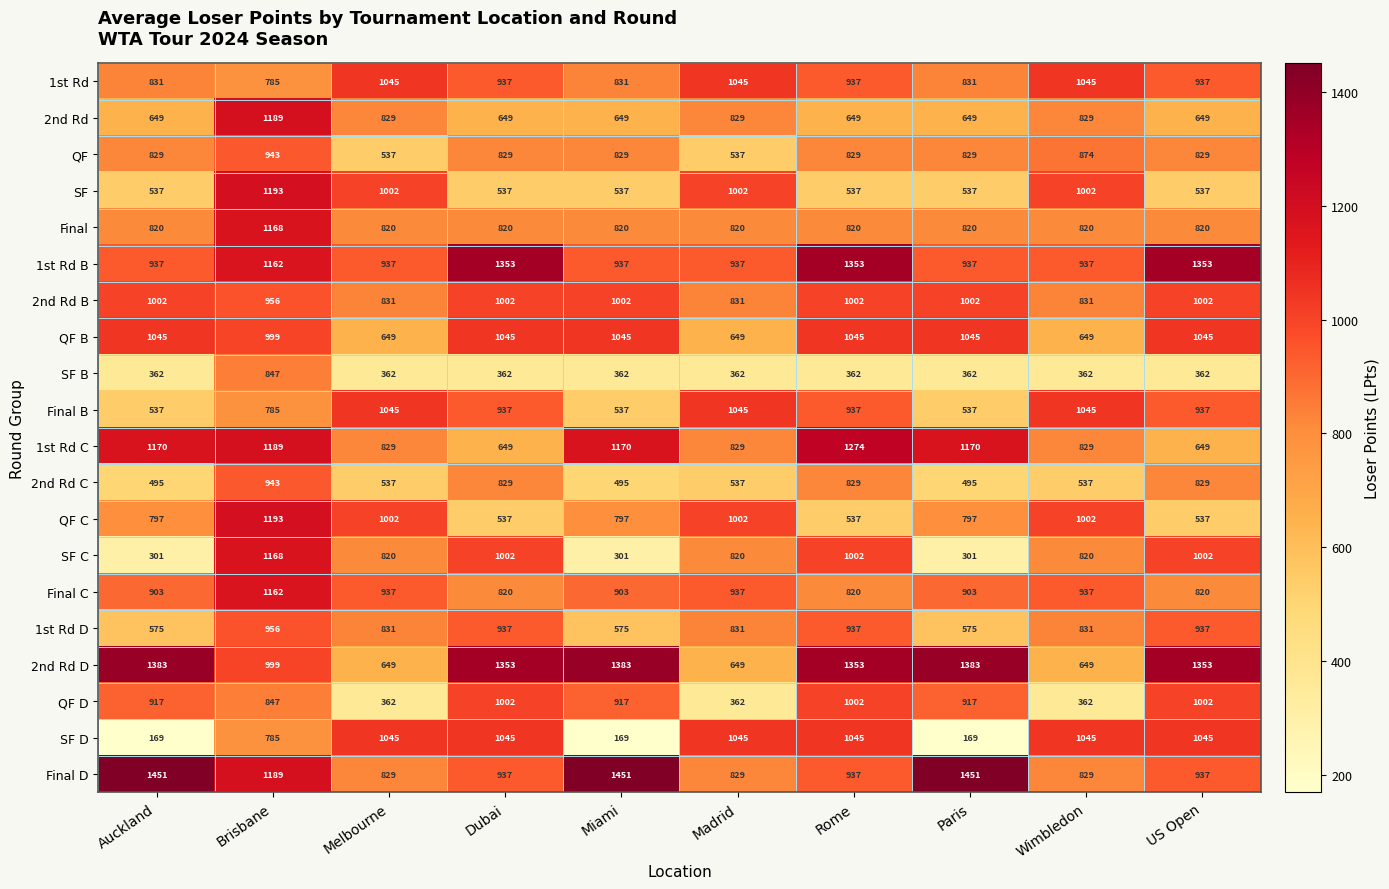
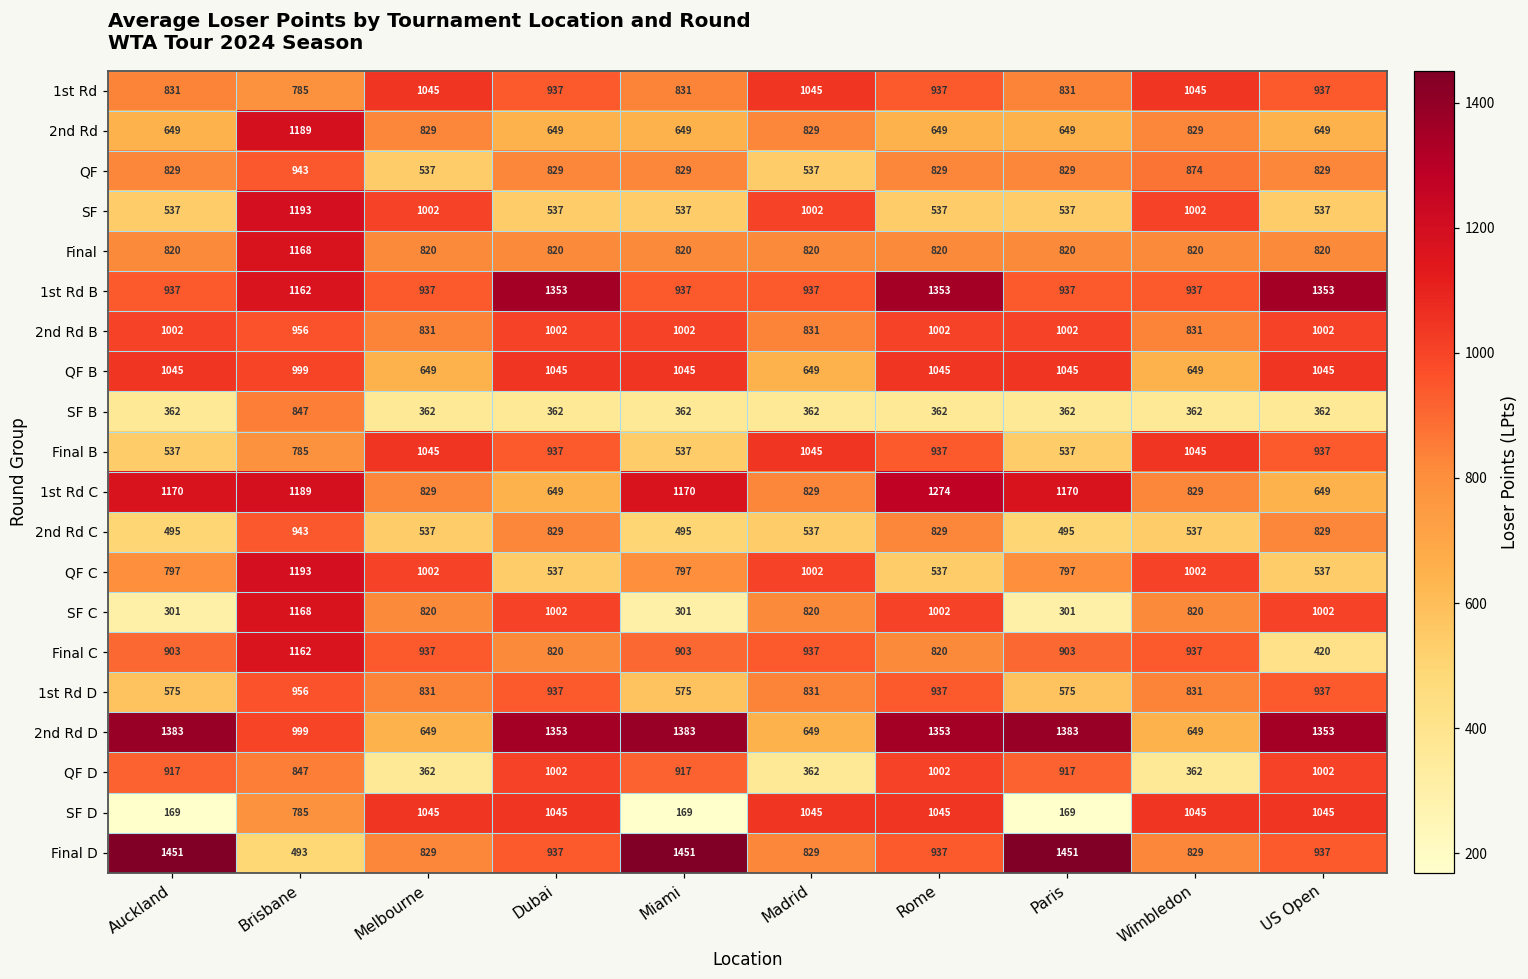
  {
    "1st Rd": {
      "Auckland": 831,
      "Brisbane": 785,
      "Melbourne": 1045,
      "Dubai": 937,
      "Miami": 831,
      "Madrid": 1045,
      "Rome": 937,
      "Paris": 831,
      "Wimbledon": 1045,
      "US Open": 937
    },
    "2nd Rd": {
      "Auckland": 649,
      "Brisbane": 1189,
      "Melbourne": 829,
      "Dubai": 649,
      "Miami": 649,
      "Madrid": 829,
      "Rome": 649,
      "Paris": 649,
      "Wimbledon": 829,
      "US Open": 649
    },
    "QF": {
      "Auckland": 829,
      "Brisbane": 943,
      "Melbourne": 537,
      "Dubai": 829,
      "Miami": 829,
      "Madrid": 537,
      "Rome": 829,
      "Paris": 829,
      "Wimbledon": 874,
      "US Open": 829
    },
    "SF": {
      "Auckland": 537,
      "Brisbane": 1193,
      "Melbourne": 1002,
      "Dubai": 537,
      "Miami": 537,
      "Madrid": 1002,
      "Rome": 537,
      "Paris": 537,
      "Wimbledon": 1002,
      "US Open": 537
    },
    "Final": {
      "Auckland": 820,
      "Brisbane": 1168,
      "Melbourne": 820,
      "Dubai": 820,
      "Miami": 820,
      "Madrid": 820,
      "Rome": 820,
      "Paris": 820,
      "Wimbledon": 820,
      "US Open": 820
    },
    "1st Rd B": {
      "Auckland": 937,
      "Brisbane": 1162,
      "Melbourne": 937,
      "Dubai": 1353,
      "Miami": 937,
      "Madrid": 937,
      "Rome": 1353,
      "Paris": 937,
      "Wimbledon": 937,
      "US Open": 1353
    },
    "2nd Rd B": {
      "Auckland": 1002,
      "Brisbane": 956,
      "Melbourne": 831,
      "Dubai": 1002,
      "Miami": 1002,
      "Madrid": 831,
      "Rome": 1002,
      "Paris": 1002,
      "Wimbledon": 831,
      "US Open": 1002
    },
    "QF B": {
      "Auckland": 1045,
      "Brisbane": 999,
      "Melbourne": 649,
      "Dubai": 1045,
      "Miami": 1045,
      "Madrid": 649,
      "Rome": 1045,
      "Paris": 1045,
      "Wimbledon": 649,
      "US Open": 1045
    },
    "SF B": {
      "Auckland": 362,
      "Brisbane": 847,
      "Melbourne": 362,
      "Dubai": 362,
      "Miami": 362,
      "Madrid": 362,
      "Rome": 362,
      "Paris": 362,
      "Wimbledon": 362,
      "US Open": 362
    },
    "Final B": {
      "Auckland": 537,
      "Brisbane": 785,
      "Melbourne": 1045,
      "Dubai": 937,
      "Miami": 537,
      "Madrid": 1045,
      "Rome": 937,
      "Paris": 537,
      "Wimbledon": 1045,
      "US Open": 937
    },
    "1st Rd C": {
      "Auckland": 1170,
      "Brisbane": 1189,
      "Melbourne": 829,
      "Dubai": 649,
      "Miami": 1170,
      "Madrid": 829,
      "Rome": 1274,
      "Paris": 1170,
      "Wimbledon": 829,
      "US Open": 649
    },
    "2nd Rd C": {
      "Auckland": 495,
      "Brisbane": 943,
      "Melbourne": 537,
      "Dubai": 829,
      "Miami": 495,
      "Madrid": 537,
      "Rome": 829,
      "Paris": 495,
      "Wimbledon": 537,
      "US Open": 829
    },
    "QF C": {
      "Auckland": 797,
      "Brisbane": 1193,
      "Melbourne": 1002,
      "Dubai": 537,
      "Miami": 797,
      "Madrid": 1002,
      "Rome": 537,
      "Paris": 797,
      "Wimbledon": 1002,
      "US Open": 537
    },
    "SF C": {
      "Auckland": 301,
      "Brisbane": 1168,
      "Melbourne": 820,
      "Dubai": 1002,
      "Miami": 301,
      "Madrid": 820,
      "Rome": 1002,
      "Paris": 301,
      "Wimbledon": 820,
      "US Open": 1002
    },
    "Final C": {
      "Auckland": 903,
      "Brisbane": 1162,
      "Melbourne": 937,
      "Dubai": 820,
      "Miami": 903,
      "Madrid": 937,
      "Rome": 820,
      "Paris": 903,
      "Wimbledon": 937,
-     "US Open": 820
+     "US Open": 420
    },
    "1st Rd D": {
      "Auckland": 575,
      "Brisbane": 956,
      "Melbourne": 831,
      "Dubai": 937,
      "Miami": 575,
      "Madrid": 831,
      "Rome": 937,
      "Paris": 575,
      "Wimbledon": 831,
      "US Open": 937
    },
    "2nd Rd D": {
      "Auckland": 1383,
      "Brisbane": 999,
      "Melbourne": 649,
      "Dubai": 1353,
      "Miami": 1383,
      "Madrid": 649,
      "Rome": 1353,
      "Paris": 1383,
      "Wimbledon": 649,
      "US Open": 1353
    },
    "QF D": {
      "Auckland": 917,
      "Brisbane": 847,
      "Melbourne": 362,
      "Dubai": 1002,
      "Miami": 917,
      "Madrid": 362,
      "Rome": 1002,
      "Paris": 917,
      "Wimbledon": 362,
      "US Open": 1002
    },
    "SF D": {
      "Auckland": 169,
      "Brisbane": 785,
      "Melbourne": 1045,
      "Dubai": 1045,
      "Miami": 169,
      "Madrid": 1045,
      "Rome": 1045,
      "Paris": 169,
      "Wimbledon": 1045,
      "US Open": 1045
    },
    "Final D": {
      "Auckland": 1451,
-     "Brisbane": 1189,
+     "Brisbane": 493,
      "Melbourne": 829,
      "Dubai": 937,
      "Miami": 1451,
      "Madrid": 829,
      "Rome": 937,
      "Paris": 1451,
      "Wimbledon": 829,
      "US Open": 937
    }
  }
